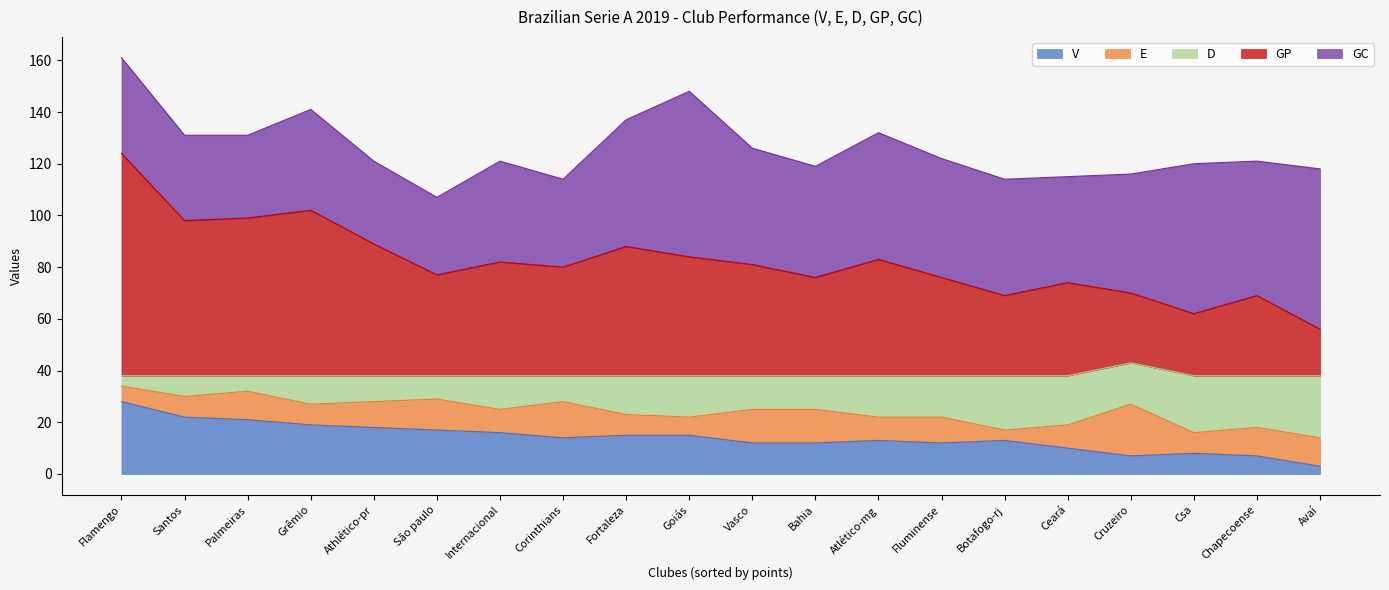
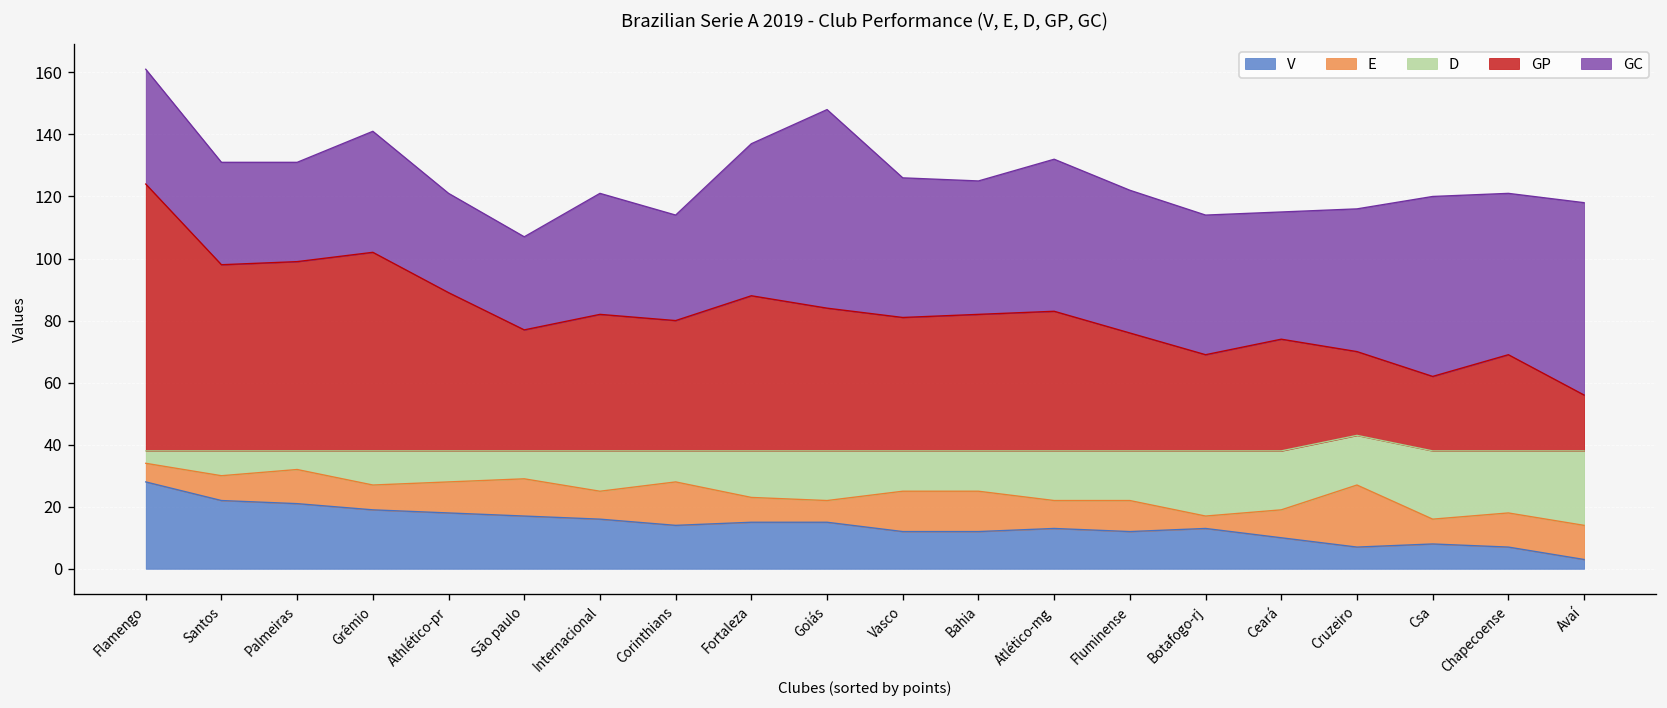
  {
    "V": {
      "Flamengo": 28,
      "Santos": 22,
      "Palmeiras": 21,
      "Grêmio": 19,
      "Athlético-pr": 18,
      "São paulo": 17,
      "Internacional": 16,
      "Corinthians": 14,
      "Fortaleza": 15,
      "Goiás": 15,
      "Vasco": 12,
      "Bahia": 12,
      "Atlético-mg": 13,
      "Fluminense": 12,
      "Botafogo-rj": 13,
      "Ceará": 10,
      "Cruzeiro": 7,
      "Csa": 8,
      "Chapecoense": 7,
      "Avaí": 3
    },
    "E": {
      "Flamengo": 34,
      "Santos": 30,
      "Palmeiras": 32,
      "Grêmio": 27,
      "Athlético-pr": 28,
      "São paulo": 29,
      "Internacional": 25,
      "Corinthians": 28,
      "Fortaleza": 23,
      "Goiás": 22,
      "Vasco": 25,
      "Bahia": 25,
      "Atlético-mg": 22,
      "Fluminense": 22,
      "Botafogo-rj": 17,
      "Ceará": 19,
      "Cruzeiro": 27,
      "Csa": 16,
      "Chapecoense": 18,
      "Avaí": 14
    },
    "D": {
      "Flamengo": 38,
      "Santos": 38,
      "Palmeiras": 38,
      "Grêmio": 38,
      "Athlético-pr": 38,
      "São paulo": 38,
      "Internacional": 38,
      "Corinthians": 38,
      "Fortaleza": 38,
      "Goiás": 38,
      "Vasco": 38,
      "Bahia": 38,
      "Atlético-mg": 38,
      "Fluminense": 38,
      "Botafogo-rj": 38,
      "Ceará": 38,
      "Cruzeiro": 43,
      "Csa": 38,
      "Chapecoense": 38,
      "Avaí": 38
    },
    "GP": {
      "Flamengo": 124,
      "Santos": 98,
      "Palmeiras": 99,
      "Grêmio": 102,
      "Athlético-pr": 89,
      "São paulo": 77,
      "Internacional": 82,
      "Corinthians": 80,
      "Fortaleza": 88,
      "Goiás": 84,
      "Vasco": 81,
-     "Bahia": 76,
+     "Bahia": 82,
      "Atlético-mg": 83,
      "Fluminense": 76,
      "Botafogo-rj": 69,
      "Ceará": 74,
      "Cruzeiro": 70,
      "Csa": 62,
      "Chapecoense": 69,
      "Avaí": 56
    },
    "GC": {
      "Flamengo": 161,
      "Santos": 131,
      "Palmeiras": 131,
      "Grêmio": 141,
      "Athlético-pr": 121,
      "São paulo": 107,
      "Internacional": 121,
      "Corinthians": 114,
      "Fortaleza": 137,
      "Goiás": 148,
      "Vasco": 126,
      "Bahia": 43,
      "Atlético-mg": 132,
      "Fluminense": 122,
      "Botafogo-rj": 114,
      "Ceará": 115,
      "Cruzeiro": 116,
      "Csa": 120,
      "Chapecoense": 121,
      "Avaí": 118
    }
  }
